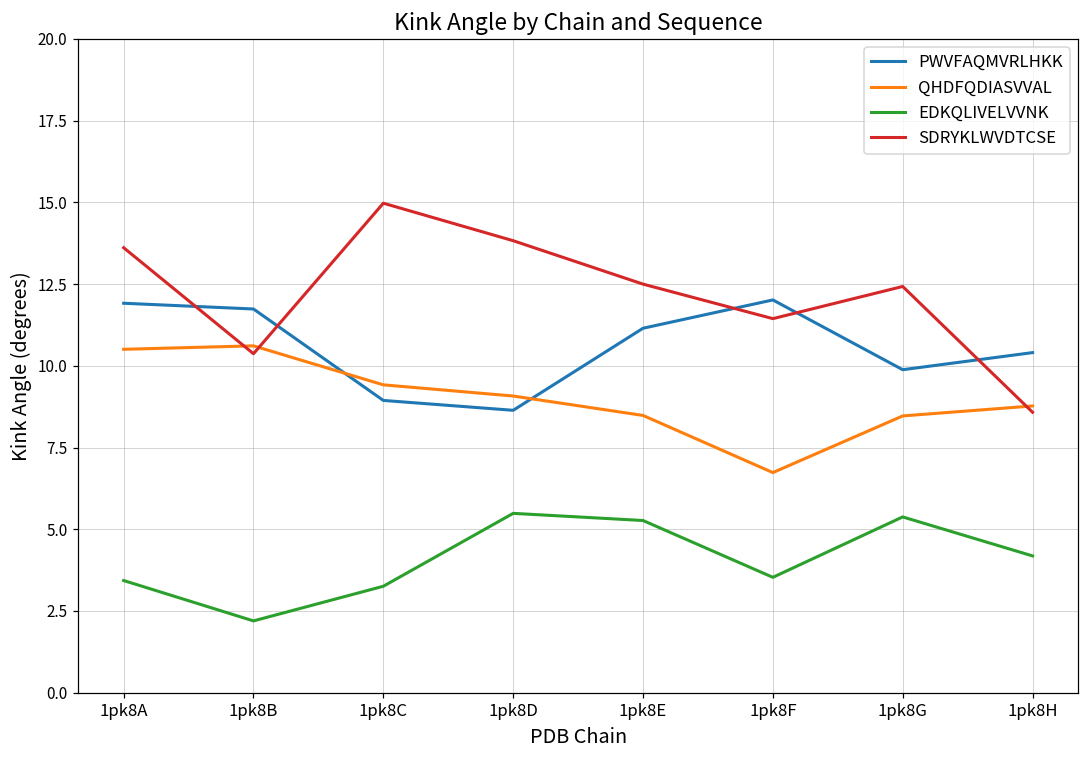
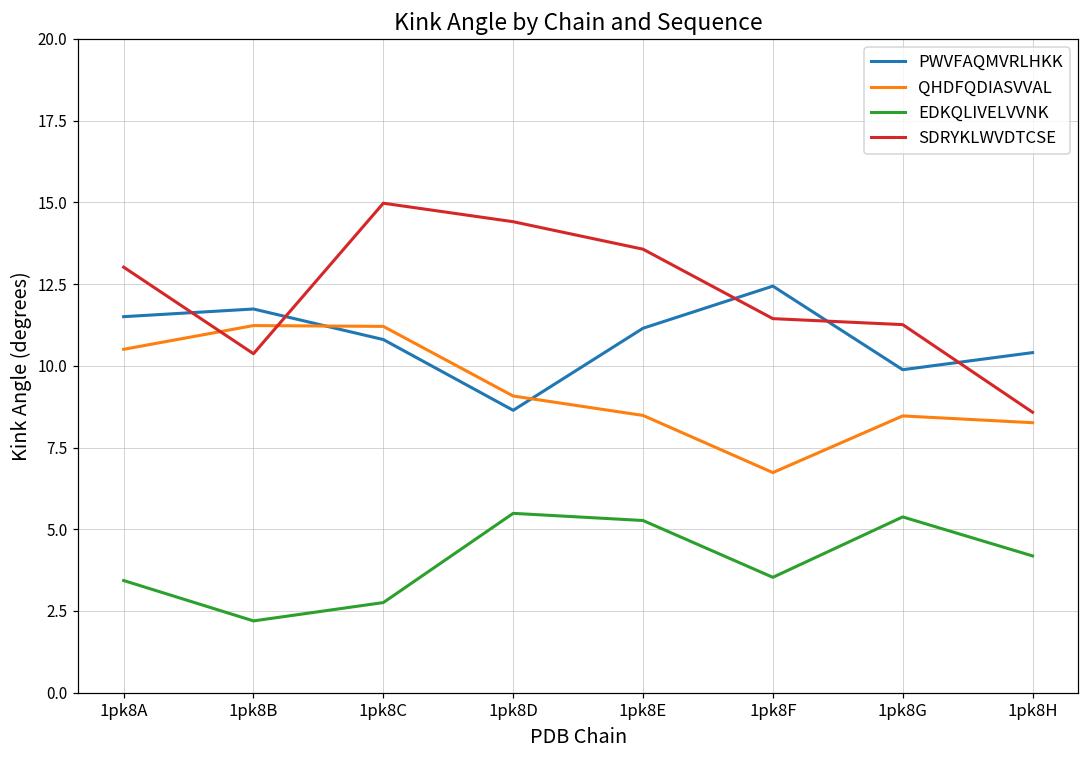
  {
    "PWVFAQMVRLHKK": {
-     "1pk8A": 11.9,
+     "1pk8A": 11.5,
      "1pk8B": 11.7,
-     "1pk8C": 8.9,
+     "1pk8C": 10.8,
      "1pk8D": 8.6,
      "1pk8E": 11.1,
-     "1pk8F": 12.0,
+     "1pk8F": 12.4,
      "1pk8G": 9.9,
      "1pk8H": 10.4
    },
    "QHDFQDIASVVAL": {
      "1pk8A": 10.5,
-     "1pk8B": 10.6,
-     "1pk8C": 9.4,
+     "1pk8B": 11.2,
+     "1pk8C": 11.2,
      "1pk8D": 9.1,
      "1pk8E": 8.5,
      "1pk8F": 6.7,
      "1pk8G": 8.5,
-     "1pk8H": 8.8
+     "1pk8H": 8.3
    },
    "EDKQLIVELVVNK": {
      "1pk8A": 3.4,
      "1pk8B": 2.2,
-     "1pk8C": 3.3,
+     "1pk8C": 2.8,
      "1pk8D": 5.5,
      "1pk8E": 5.3,
      "1pk8F": 3.5,
      "1pk8G": 5.4,
      "1pk8H": 4.2
    },
    "SDRYKLWVDTCSE": {
-     "1pk8A": 13.6,
+     "1pk8A": 13.0,
      "1pk8B": 10.4,
      "1pk8C": 15.0,
-     "1pk8D": 13.8,
-     "1pk8E": 12.5,
+     "1pk8D": 14.4,
+     "1pk8E": 13.6,
      "1pk8F": 11.4,
-     "1pk8G": 12.4,
+     "1pk8G": 11.3,
      "1pk8H": 8.6
    }
  }
